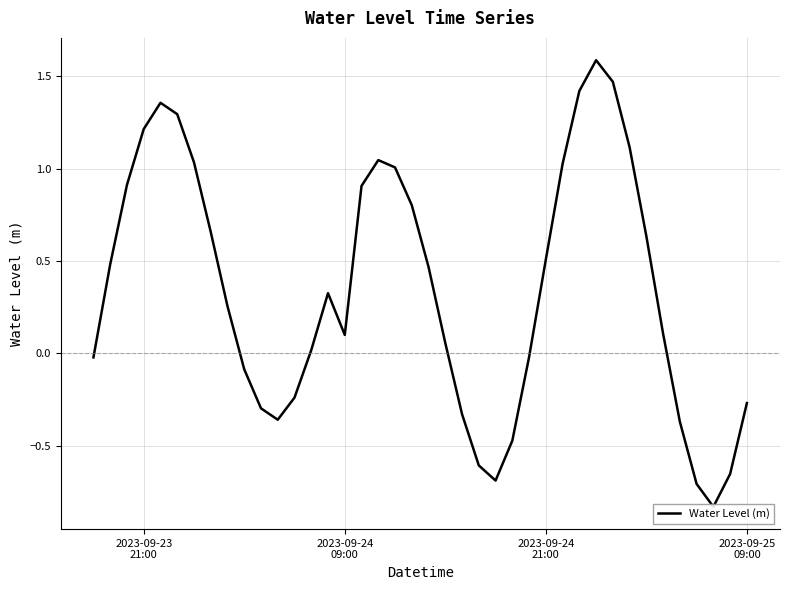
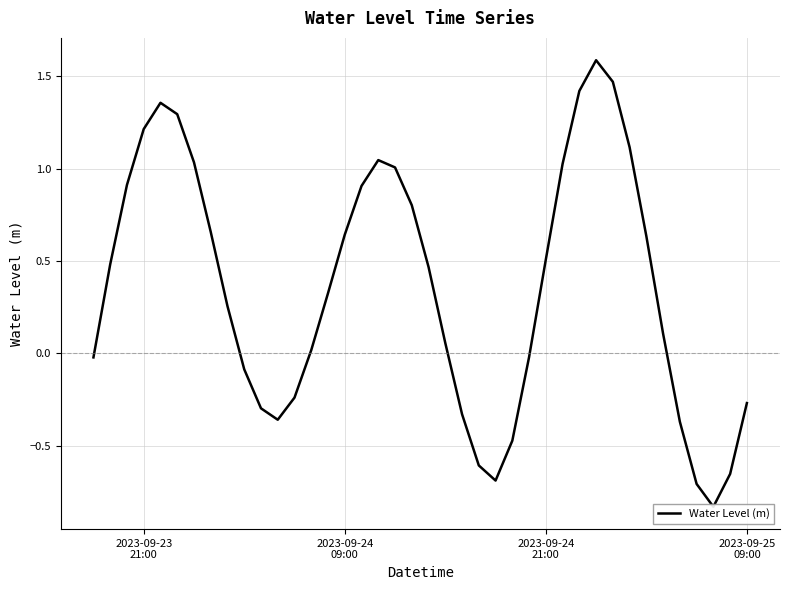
  {
    "2023-09-23 21:00": 1.21,
-   "2023-09-24 09:00": 0.10,
+   "2023-09-24 09:00": 0.64,
    "2023-09-24 21:00": 0.51,
    "2023-09-25 09:00": -0.27
  }
